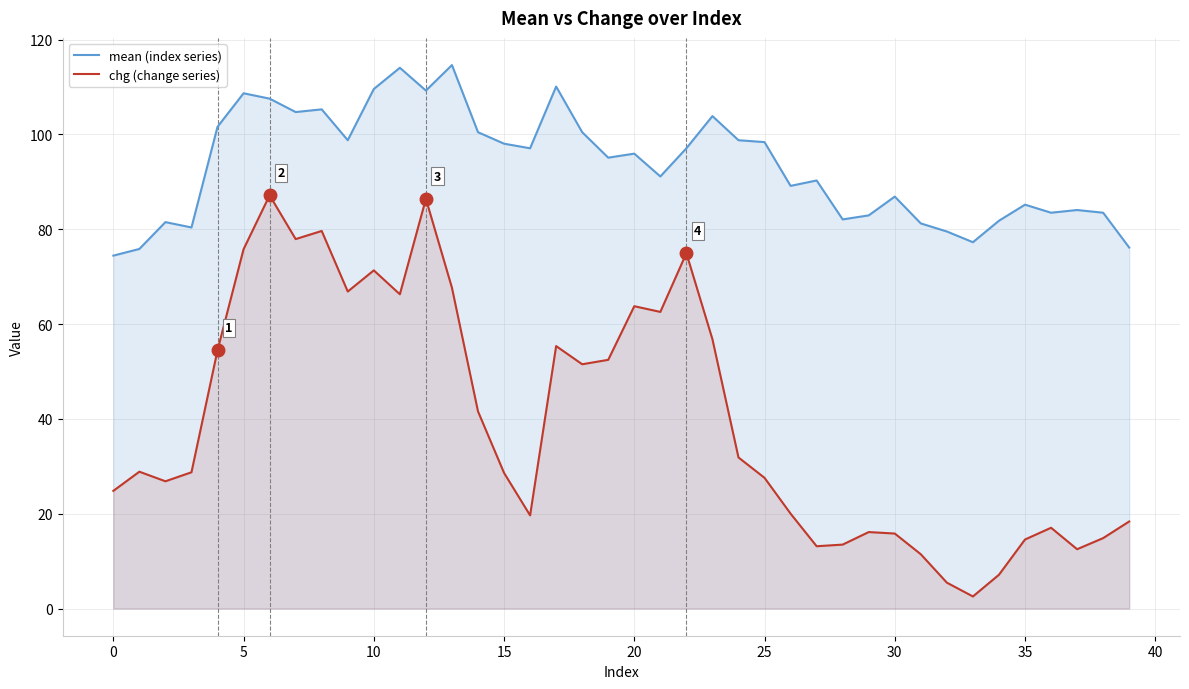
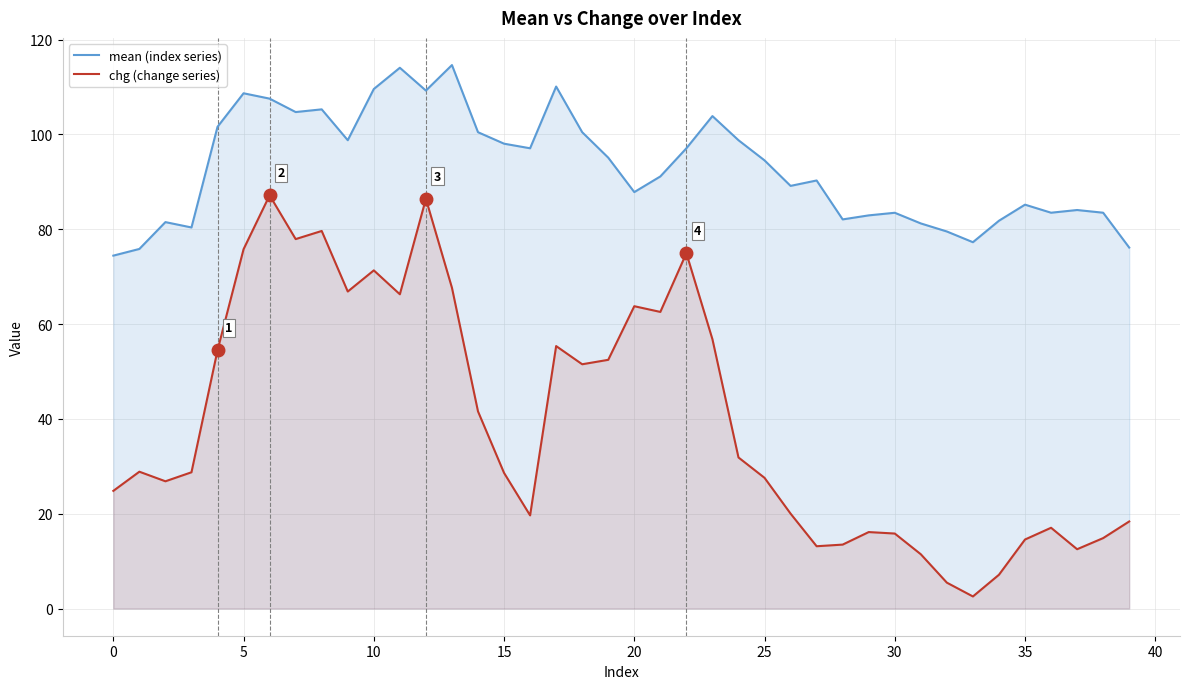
  {
    "mean (index series)": {
      "0": 74,
      "5": 109,
      "10": 110,
      "15": 98,
-     "20": 96,
-     "25": 98,
-     "30": 87,
+     "20": 88,
+     "25": 95,
+     "30": 83,
      "35": 85
    }
  }
